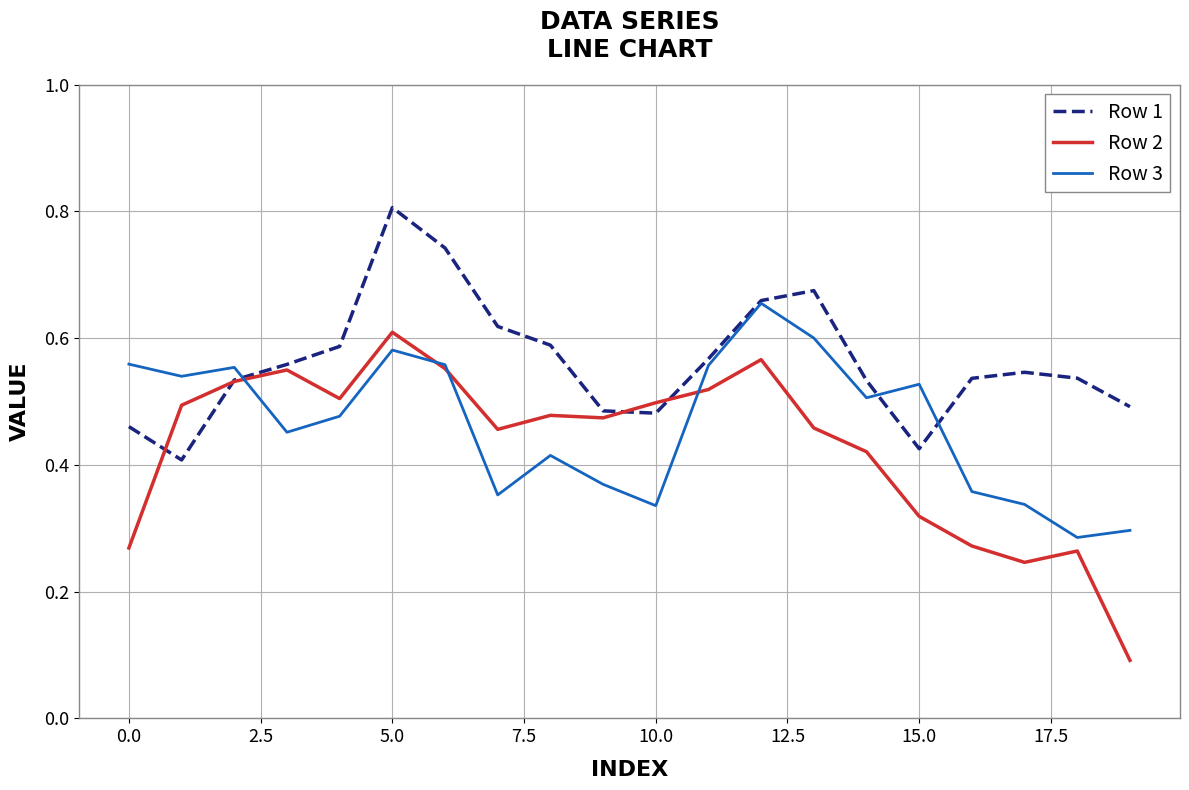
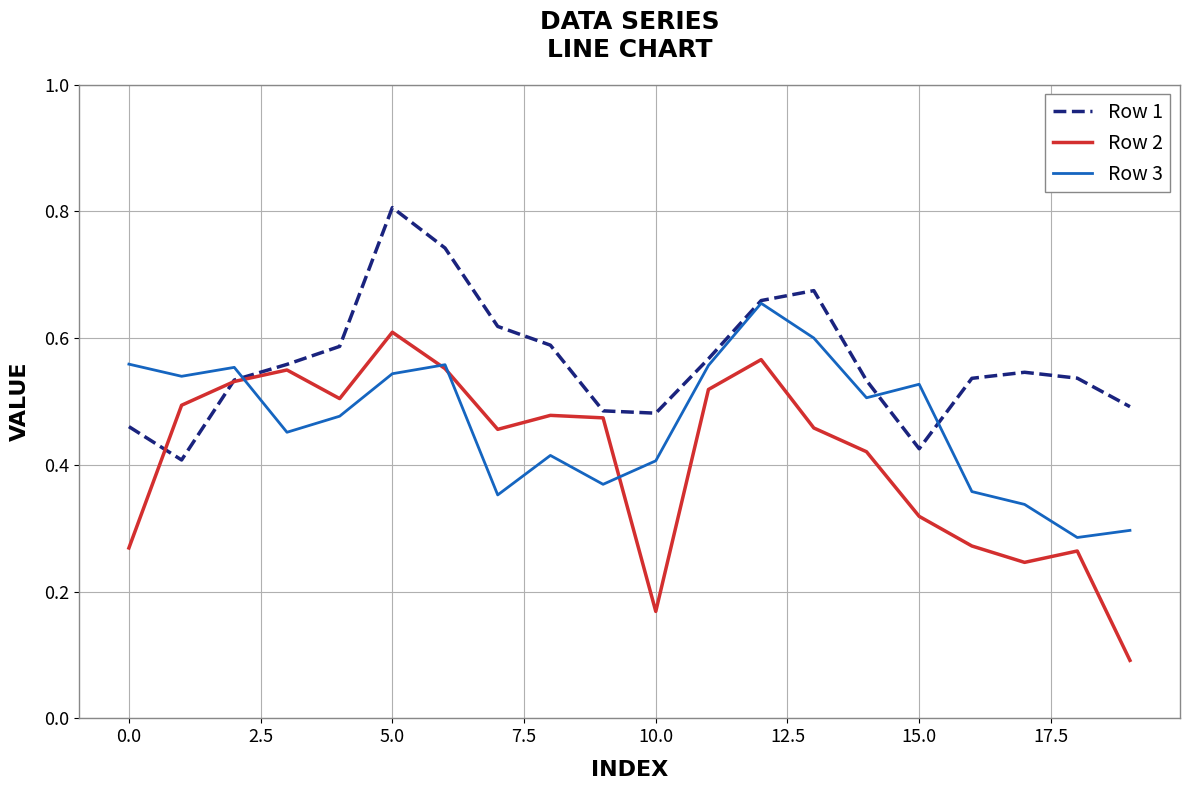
  {
    "Row 1": {
      "0.0": 0.46,
      "5.0": 0.81,
      "10.0": 0.48,
      "15.0": 0.43
    },
    "Row 2": {
      "0.0": 0.27,
      "5.0": 0.61,
-     "10.0": 0.50,
+     "10.0": 0.17,
      "15.0": 0.32
    },
    "Row 3": {
      "0.0": 0.56,
-     "5.0": 0.58,
-     "10.0": 0.34,
+     "5.0": 0.54,
+     "10.0": 0.41,
      "15.0": 0.53
    }
  }
